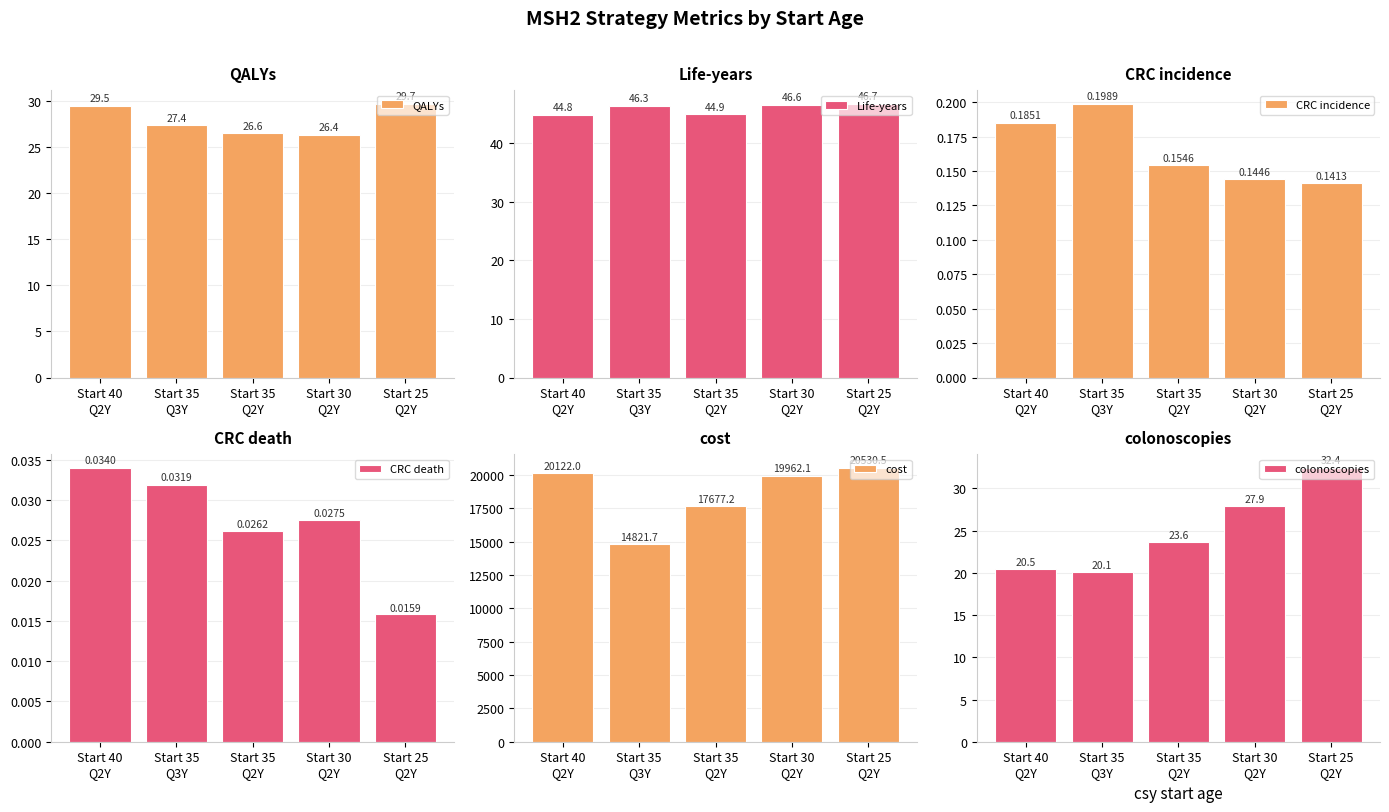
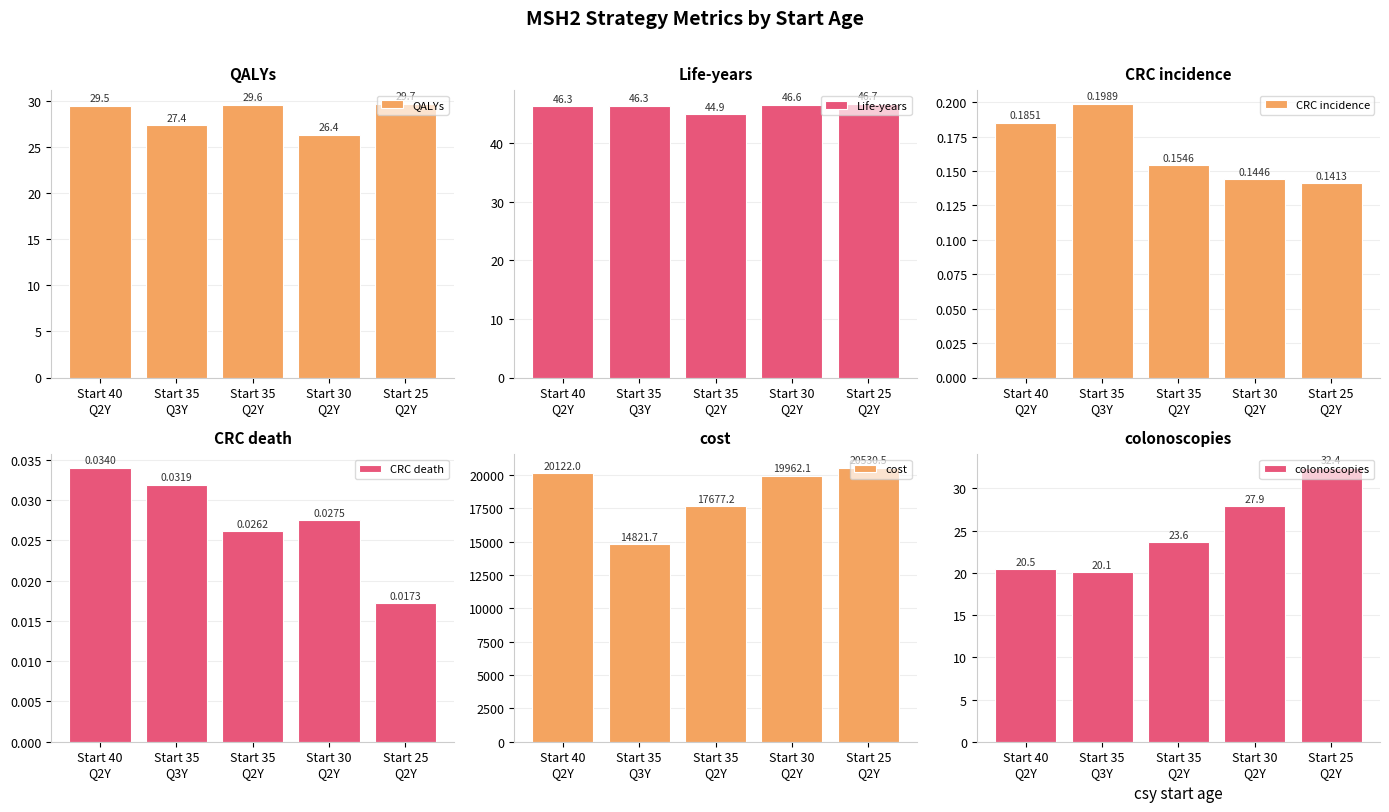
  {
    "QALYs": {
      "Start 40 Q2Y": 29.5,
      "Start 35 Q3Y": 27.4,
-     "Start 35 Q2Y": 26.6,
+     "Start 35 Q2Y": 29.6,
      "Start 30 Q2Y": 26.4
    },
    "Life-years": {
-     "Start 40 Q2Y": 44.8,
+     "Start 40 Q2Y": 46.3,
      "Start 35 Q3Y": 46.3,
      "Start 35 Q2Y": 44.9,
      "Start 30 Q2Y": 46.6
    },
    "CRC incidence": {
      "Start 40 Q2Y": 0.1851,
      "Start 35 Q3Y": 0.1989,
      "Start 35 Q2Y": 0.1546,
      "Start 30 Q2Y": 0.1446,
      "Start 25 Q2Y": 0.1413
    },
    "CRC death": {
      "Start 40 Q2Y": 0.0340,
      "Start 35 Q3Y": 0.0319,
      "Start 35 Q2Y": 0.0262,
      "Start 30 Q2Y": 0.0275,
-     "Start 25 Q2Y": 0.0159
+     "Start 25 Q2Y": 0.0173
    },
    "cost": {
      "Start 40 Q2Y": 20122.0,
      "Start 35 Q3Y": 14821.7,
      "Start 35 Q2Y": 17677.2,
      "Start 30 Q2Y": 19962.1
    },
    "colonoscopies": {
      "Start 40 Q2Y": 20.5,
      "Start 35 Q3Y": 20.1,
      "Start 35 Q2Y": 23.6,
      "Start 30 Q2Y": 27.9
    }
  }
